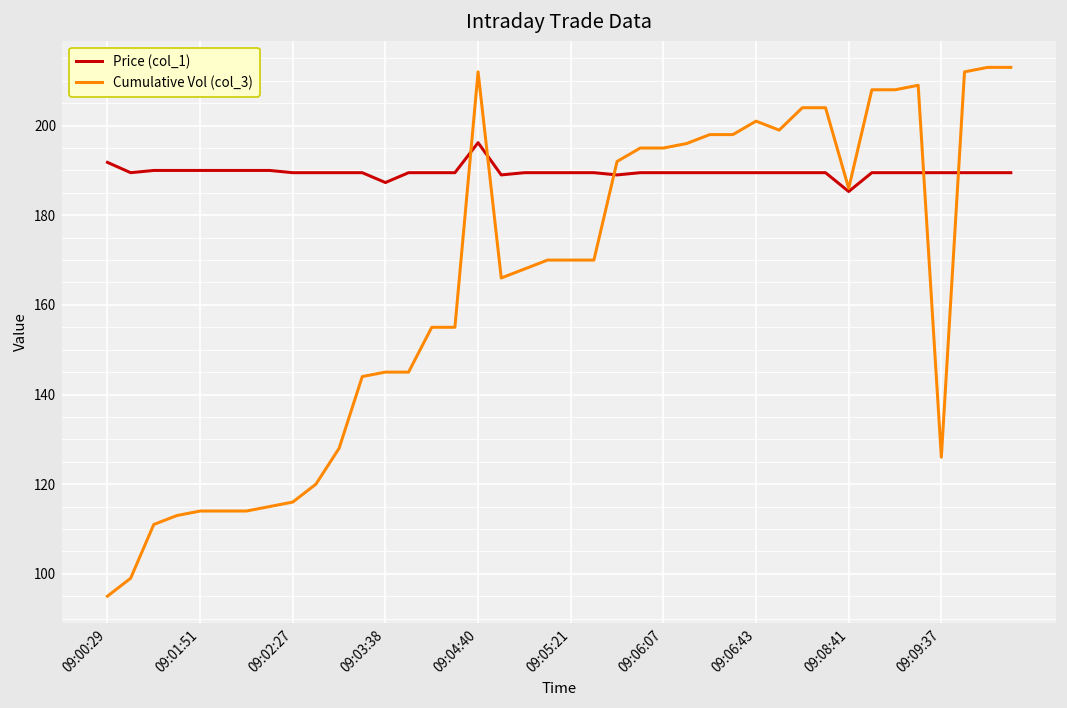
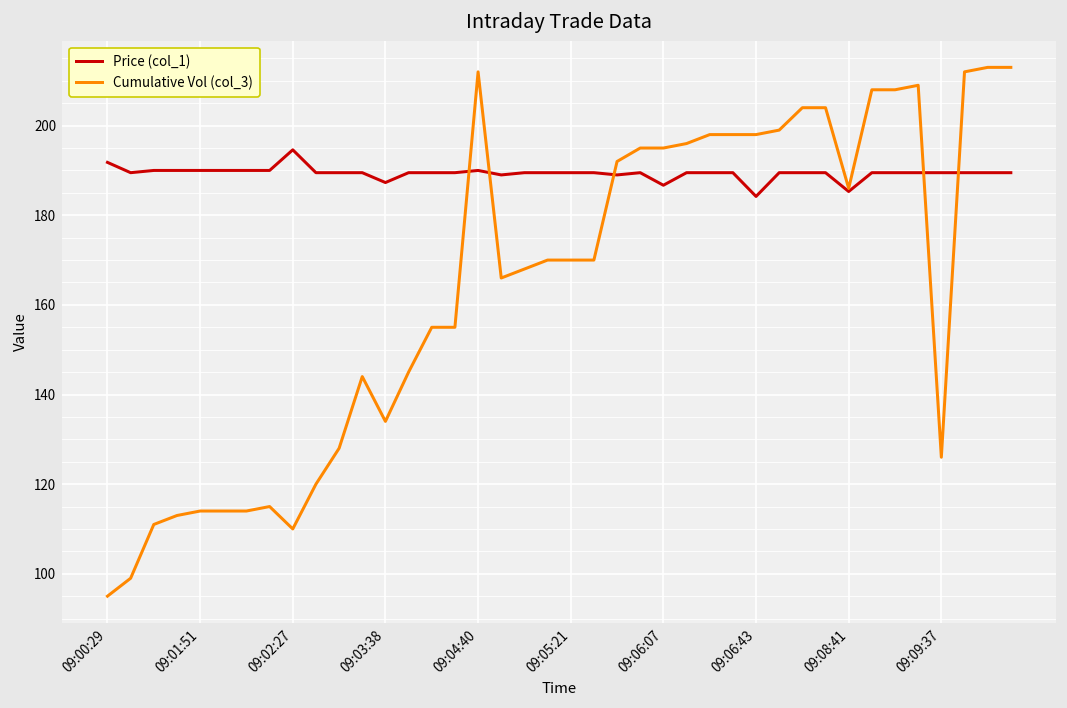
  {
    "Price (col_1)": {
      "09:00:29": 192,
      "09:01:51": 190,
-     "09:02:27": 190,
+     "09:02:27": 195,
      "09:03:38": 187,
-     "09:04:40": 196,
+     "09:04:40": 190,
      "09:05:21": 190,
-     "09:06:07": 190,
-     "09:06:43": 190,
+     "09:06:07": 187,
+     "09:06:43": 184,
      "09:08:41": 185,
      "09:09:37": 190
    },
    "Cumulative Vol (col_3)": {
      "09:00:29": 95,
      "09:01:51": 114,
-     "09:02:27": 116,
-     "09:03:38": 145,
+     "09:02:27": 110,
+     "09:03:38": 134,
      "09:04:40": 212,
      "09:05:21": 170,
      "09:06:07": 195,
-     "09:06:43": 201,
+     "09:06:43": 198,
      "09:08:41": 186,
      "09:09:37": 126
    }
  }
